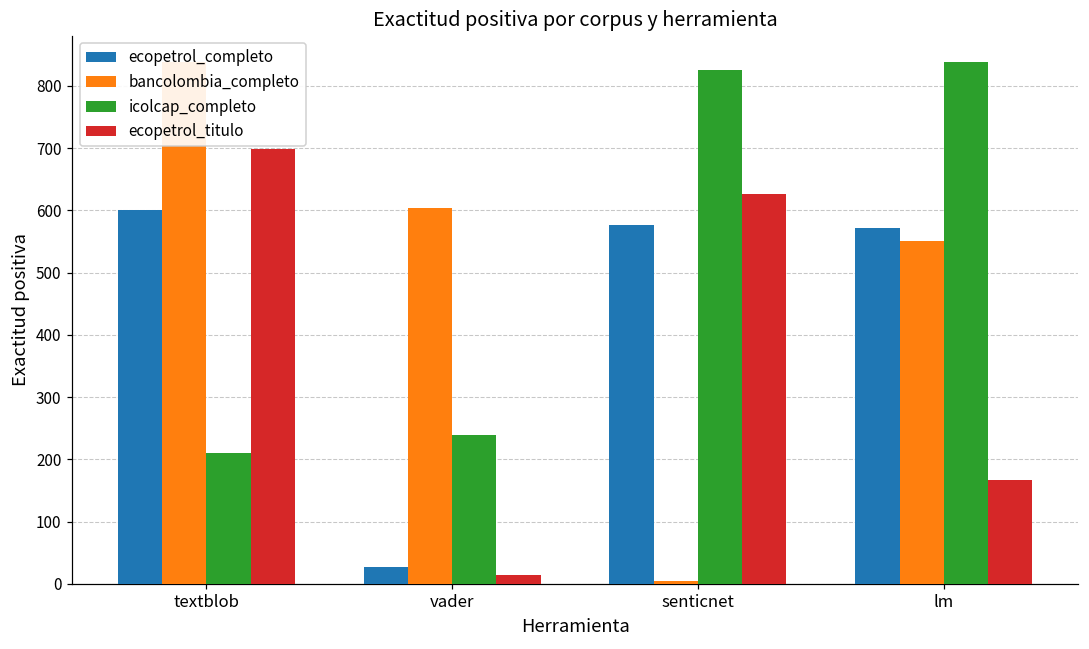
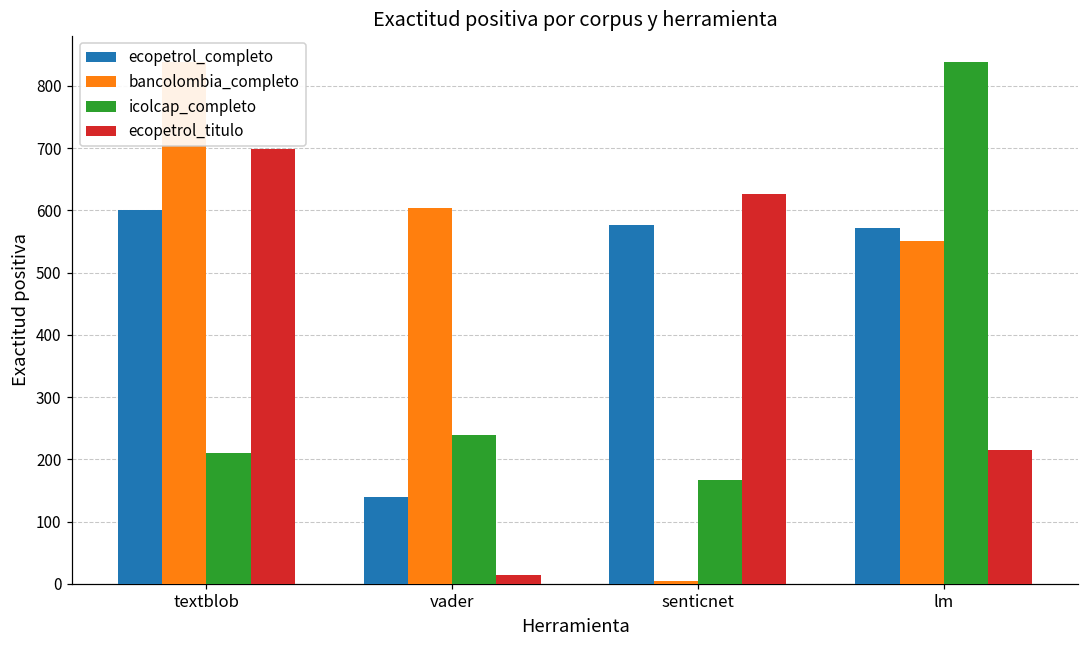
  {
    "ecopetrol_completo": {
      "textblob": 600,
-     "vader": 30,
+     "vader": 140,
      "senticnet": 580,
      "lm": 570
    },
    "bancolombia_completo": {
      "vader": 600,
      "lm": 550
    },
    "icolcap_completo": {
      "textblob": 210,
      "vader": 240,
-     "senticnet": 830,
+     "senticnet": 170,
      "lm": 840
    },
    "ecopetrol_titulo": {
      "textblob": 700,
      "vader": 10,
      "senticnet": 630,
-     "lm": 170
+     "lm": 220
    }
  }
